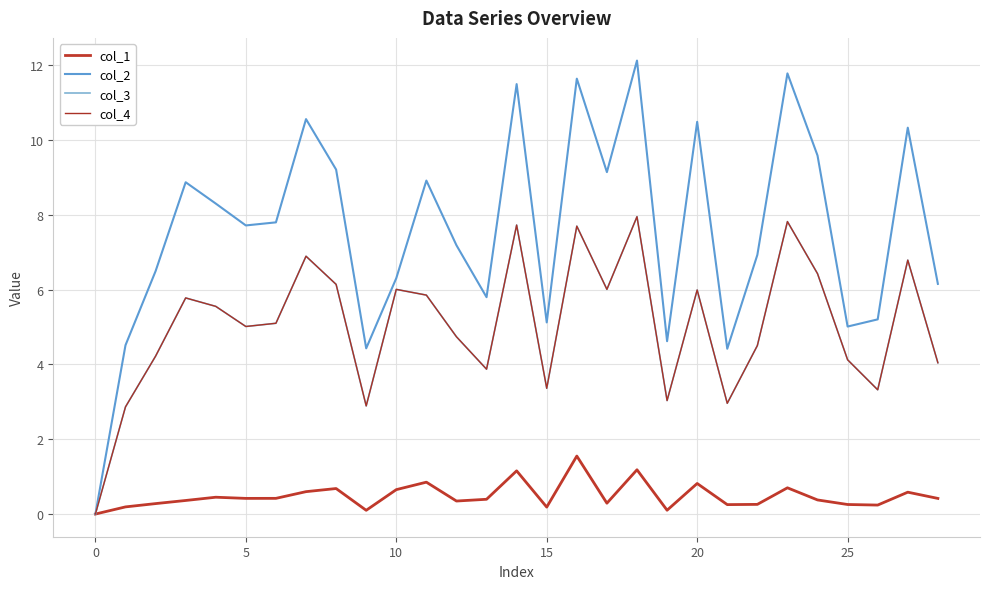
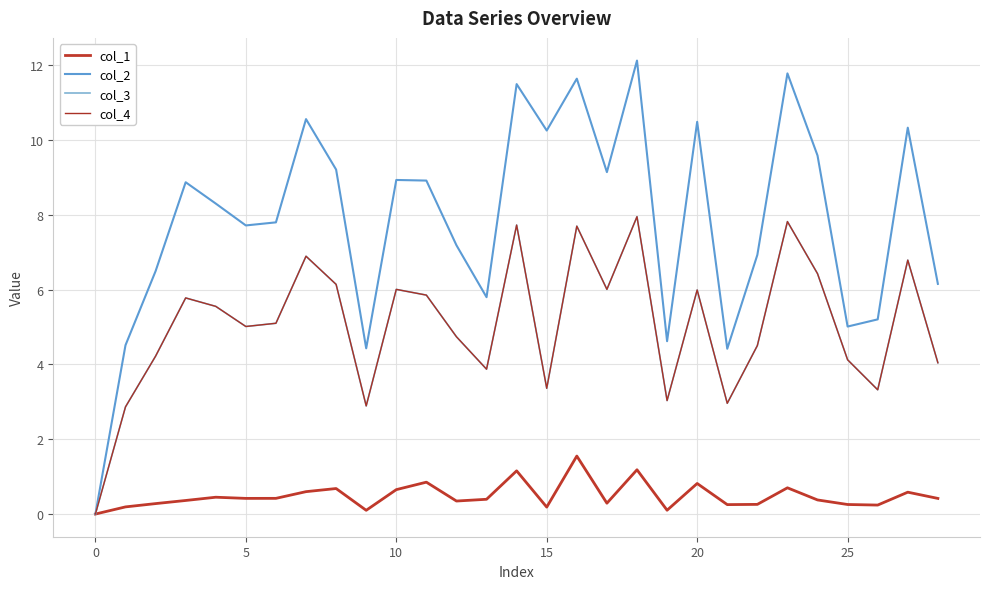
  {
    "col_2": {
      "5": 7.7,
-     "10": 6.3,
-     "15": 5.1,
+     "10": 8.9,
+     "15": 10.3,
      "20": 10.5,
      "25": 5.0
    }
  }
